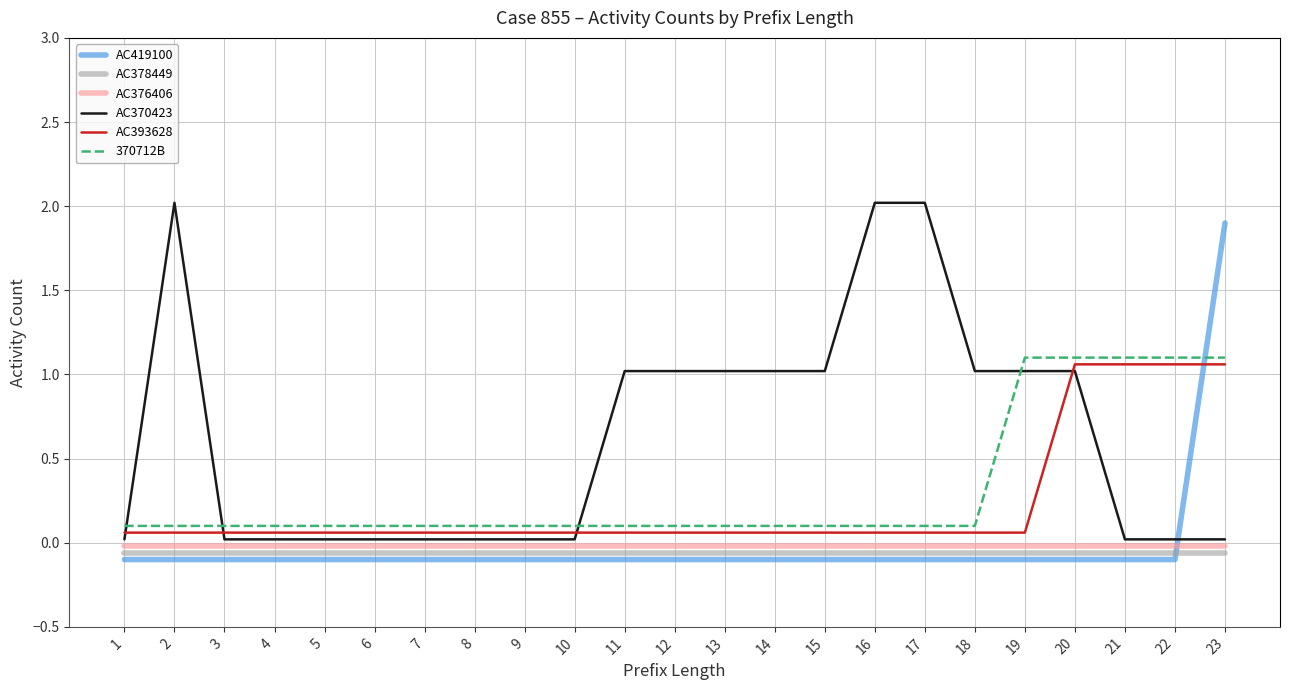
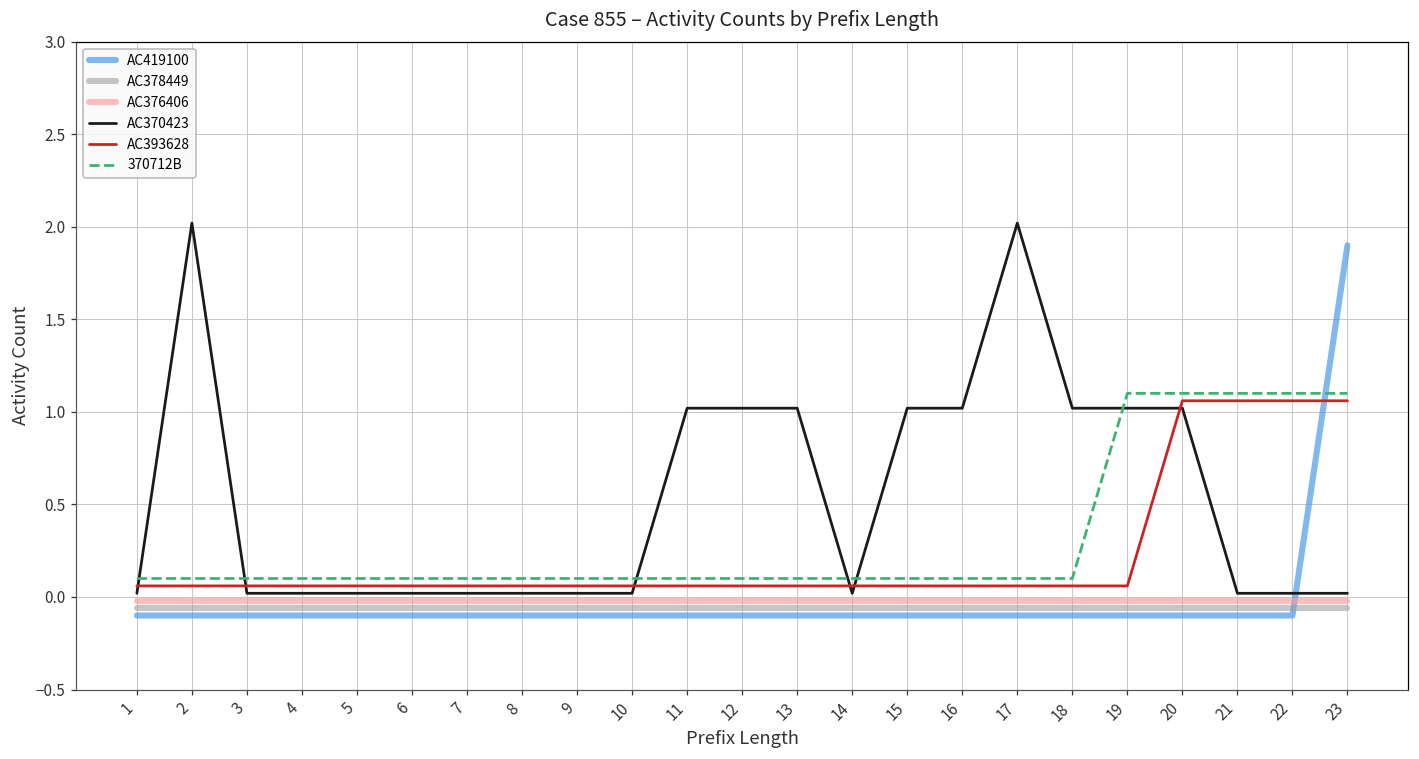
  {
    "AC419100": {
      "1": -0.10,
      "2": -0.10,
      "3": -0.10,
      "4": -0.10,
      "5": -0.10,
      "6": -0.10,
      "7": -0.10,
      "8": -0.10,
      "9": -0.10,
      "10": -0.10,
      "11": -0.10,
      "12": -0.10,
      "13": -0.10,
      "14": -0.10,
      "15": -0.10,
      "16": -0.10,
      "17": -0.10,
      "18": -0.10,
      "19": -0.10,
      "20": -0.10,
      "21": -0.10,
      "22": -0.10,
      "23": 1.90
    },
    "AC378449": {
      "1": -0.06,
      "2": -0.06,
      "3": -0.06,
      "4": -0.06,
      "5": -0.06,
      "6": -0.06,
      "7": -0.06,
      "8": -0.06,
      "9": -0.06,
      "10": -0.06,
      "11": -0.06,
      "12": -0.06,
      "13": -0.06,
      "14": -0.06,
      "15": -0.06,
      "16": -0.06,
      "17": -0.06,
      "18": -0.06,
      "19": -0.06,
      "20": -0.06,
      "21": -0.06,
      "22": -0.06,
      "23": -0.06
    },
    "AC376406": {
      "1": -0.02,
      "2": -0.02,
      "3": -0.02,
      "4": -0.02,
      "5": -0.02,
      "6": -0.02,
      "7": -0.02,
      "8": -0.02,
      "9": -0.02,
      "10": -0.02,
      "11": -0.02,
      "12": -0.02,
      "13": -0.02,
      "14": -0.02,
      "15": -0.02,
      "16": -0.02,
      "17": -0.02,
      "18": -0.02,
      "19": -0.02,
      "20": -0.02,
      "21": -0.02,
      "22": -0.02,
      "23": -0.02
    },
    "AC370423": {
      "1": 0.02,
      "2": 2.02,
      "3": 0.02,
      "4": 0.02,
      "5": 0.02,
      "6": 0.02,
      "7": 0.02,
      "8": 0.02,
      "9": 0.02,
      "10": 0.02,
      "11": 1.02,
      "12": 1.02,
      "13": 1.02,
-     "14": 1.02,
+     "14": 0.02,
      "15": 1.02,
-     "16": 2.02,
+     "16": 1.02,
      "17": 2.02,
      "18": 1.02,
      "19": 1.02,
      "20": 1.02,
      "21": 0.02,
      "22": 0.02,
      "23": 0.02
    },
    "AC393628": {
      "1": 0.06,
      "2": 0.06,
      "3": 0.06,
      "4": 0.06,
      "5": 0.06,
      "6": 0.06,
      "7": 0.06,
      "8": 0.06,
      "9": 0.06,
      "10": 0.06,
      "11": 0.06,
      "12": 0.06,
      "13": 0.06,
      "14": 0.06,
      "15": 0.06,
      "16": 0.06,
      "17": 0.06,
      "18": 0.06,
      "19": 0.06,
      "20": 1.06,
      "21": 1.06,
      "22": 1.06,
      "23": 1.06
    },
    "370712B": {
      "1": 0.10,
      "2": 0.10,
      "3": 0.10,
      "4": 0.10,
      "5": 0.10,
      "6": 0.10,
      "7": 0.10,
      "8": 0.10,
      "9": 0.10,
      "10": 0.10,
      "11": 0.10,
      "12": 0.10,
      "13": 0.10,
      "14": 0.10,
      "15": 0.10,
      "16": 0.10,
      "17": 0.10,
      "18": 0.10,
      "19": 1.10,
      "20": 1.10,
      "21": 1.10,
      "22": 1.10,
      "23": 1.10
    }
  }
